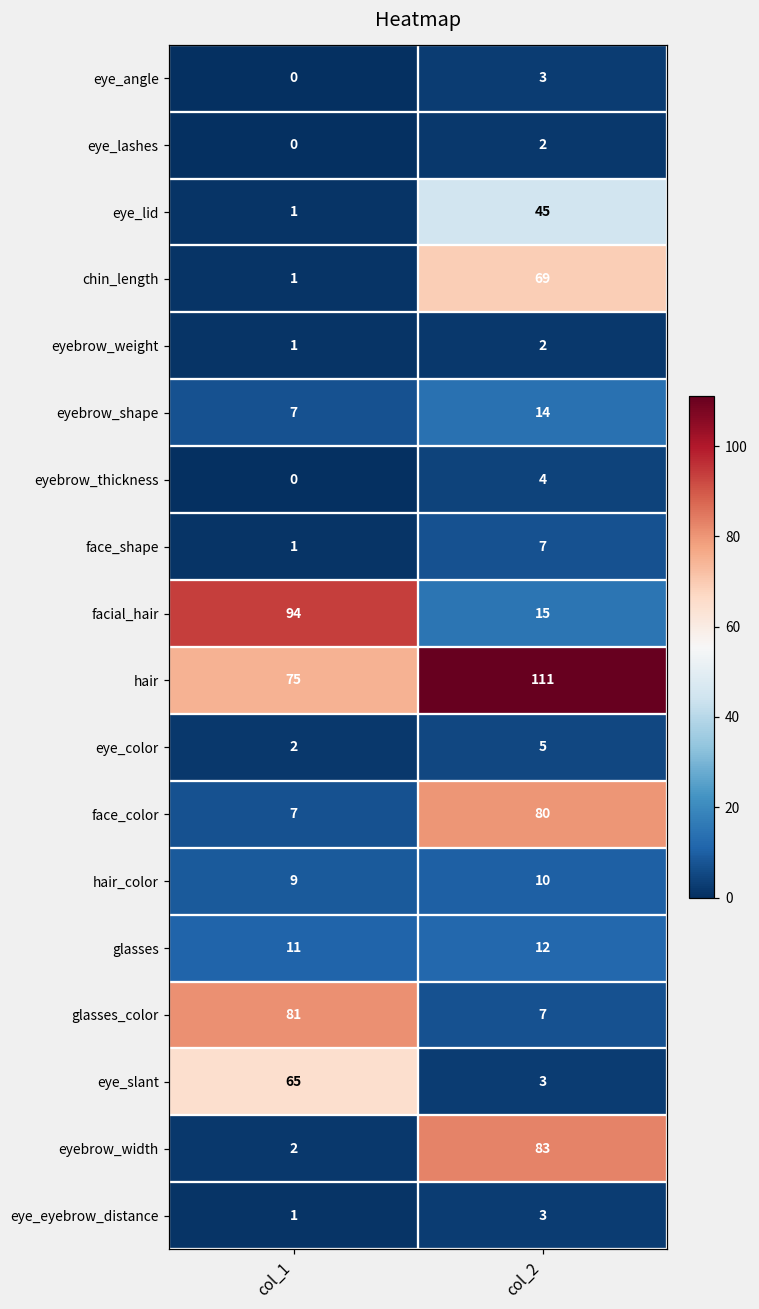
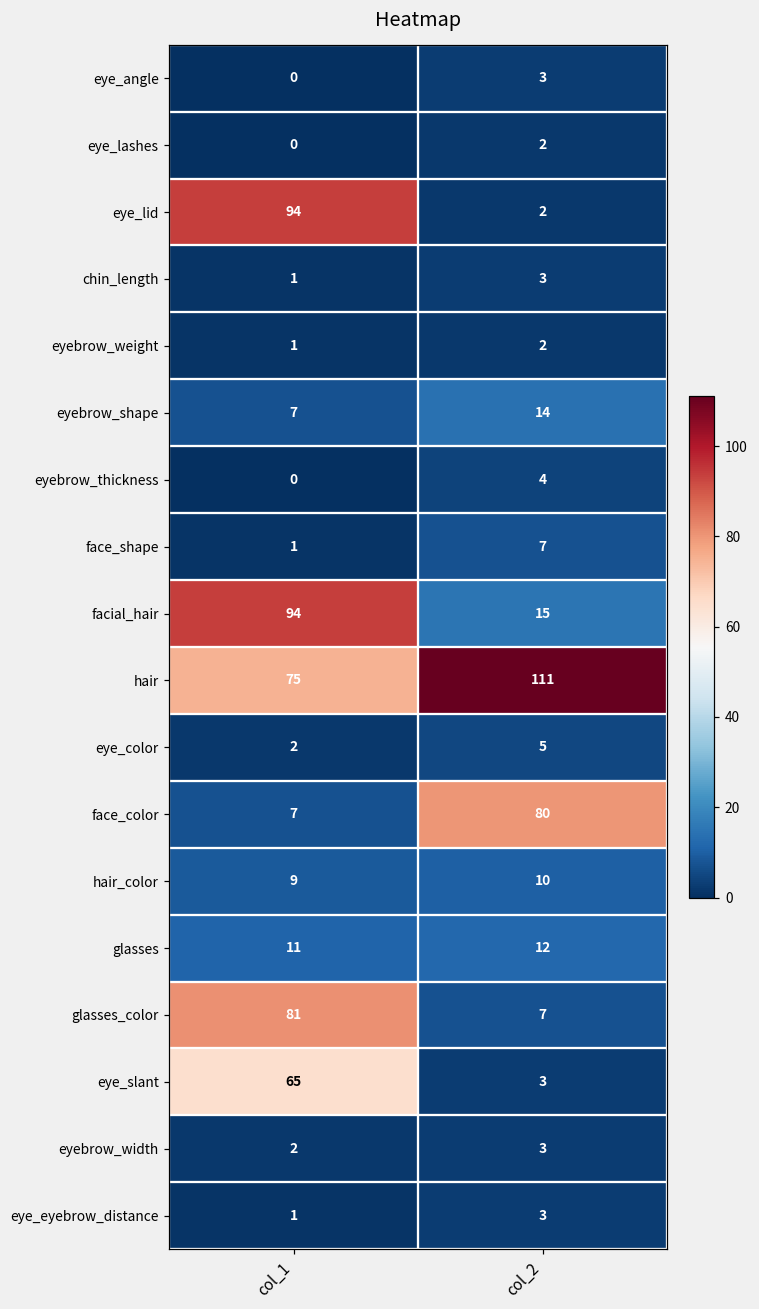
  {
    "eye_angle": {
      "col_1": 0,
      "col_2": 3
    },
    "eye_lashes": {
      "col_1": 0,
      "col_2": 2
    },
    "eye_lid": {
-     "col_1": 1,
-     "col_2": 45
+     "col_1": 94,
+     "col_2": 2
    },
    "chin_length": {
      "col_1": 1,
-     "col_2": 69
+     "col_2": 3
    },
    "eyebrow_weight": {
      "col_1": 1,
      "col_2": 2
    },
    "eyebrow_shape": {
      "col_1": 7,
      "col_2": 14
    },
    "eyebrow_thickness": {
      "col_1": 0,
      "col_2": 4
    },
    "face_shape": {
      "col_1": 1,
      "col_2": 7
    },
    "facial_hair": {
      "col_1": 94,
      "col_2": 15
    },
    "hair": {
      "col_1": 75,
      "col_2": 111
    },
    "eye_color": {
      "col_1": 2,
      "col_2": 5
    },
    "face_color": {
      "col_1": 7,
      "col_2": 80
    },
    "hair_color": {
      "col_1": 9,
      "col_2": 10
    },
    "glasses": {
      "col_1": 11,
      "col_2": 12
    },
    "glasses_color": {
      "col_1": 81,
      "col_2": 7
    },
    "eye_slant": {
      "col_1": 65,
      "col_2": 3
    },
    "eyebrow_width": {
      "col_1": 2,
-     "col_2": 83
+     "col_2": 3
    },
    "eye_eyebrow_distance": {
      "col_1": 1,
      "col_2": 3
    }
  }
